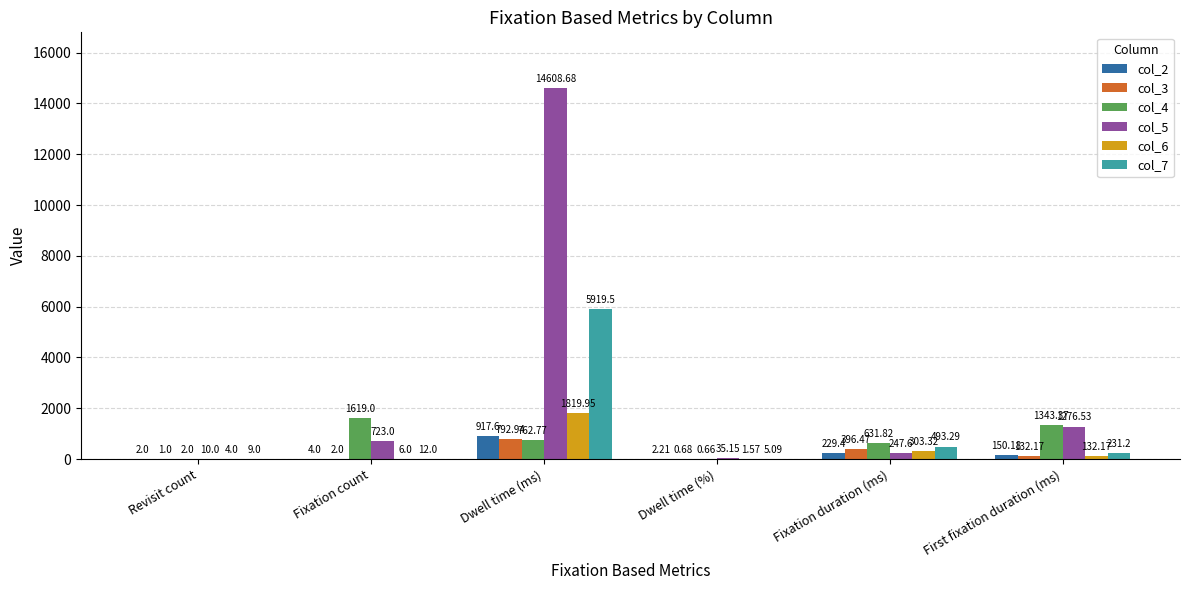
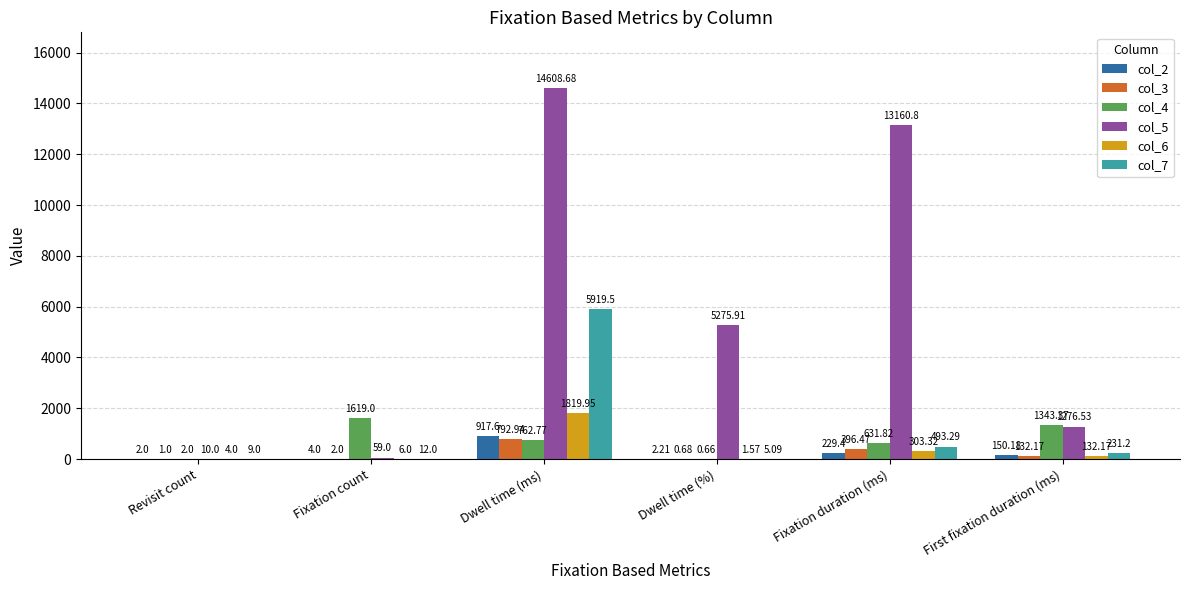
  {
    "col_4": {
      "Revisit count": 2.0,
      "Fixation count": 1619.0,
      "Dwell time (%)": 0.66,
      "Fixation duration (ms)": 631.82
    },
    "col_5": {
      "Revisit count": 10.0,
-     "Fixation count": 723.0,
+     "Fixation count": 59.0,
      "Dwell time (ms)": 14608.68,
-     "Dwell time (%)": 35.15,
-     "Fixation duration (ms)": 247.6
+     "Dwell time (%)": 5275.91,
+     "Fixation duration (ms)": 13160.8
    }
  }
